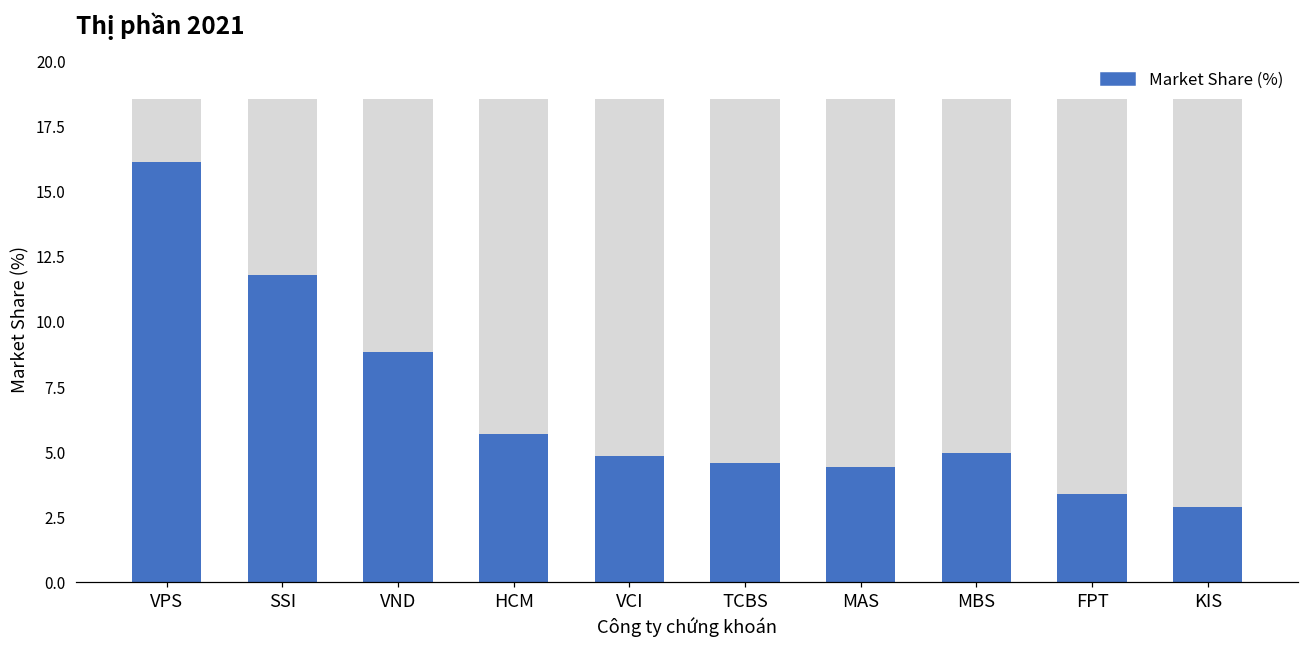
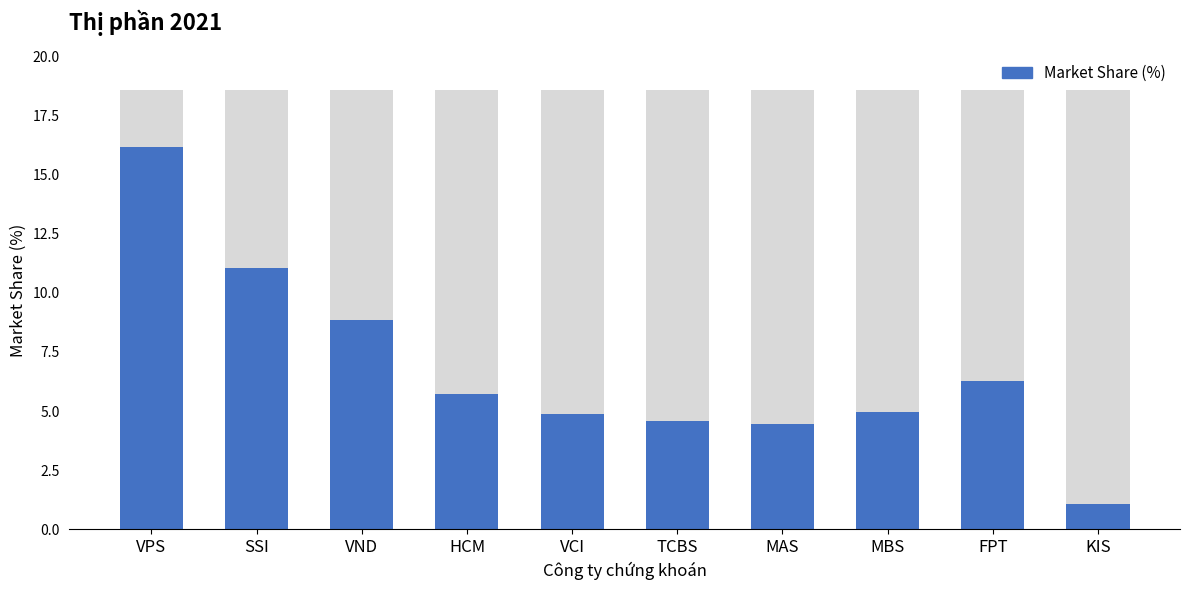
  {
    "Market Share (%)": {
-     "SSI": 11.8,
-     "FPT": 3.4,
-     "KIS": 2.9
+     "SSI": 11.1,
+     "FPT": 6.3,
+     "KIS": 1.1
    }
  }
